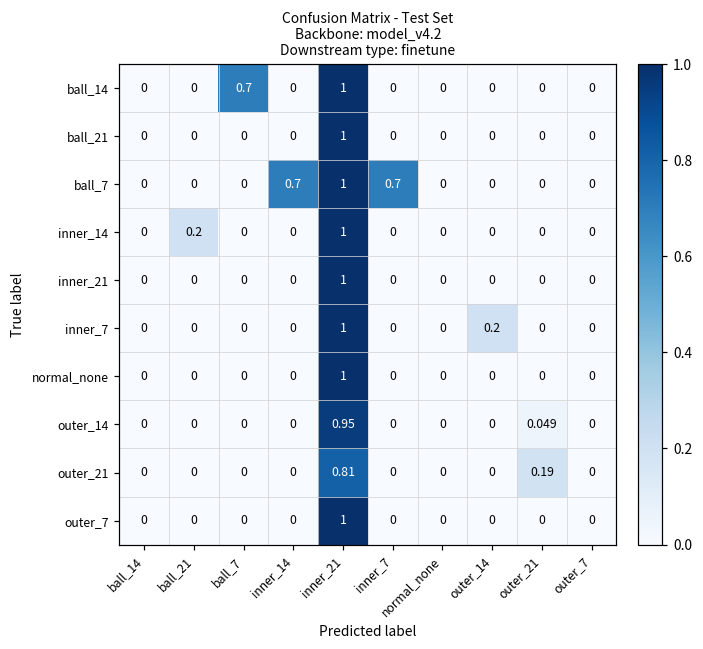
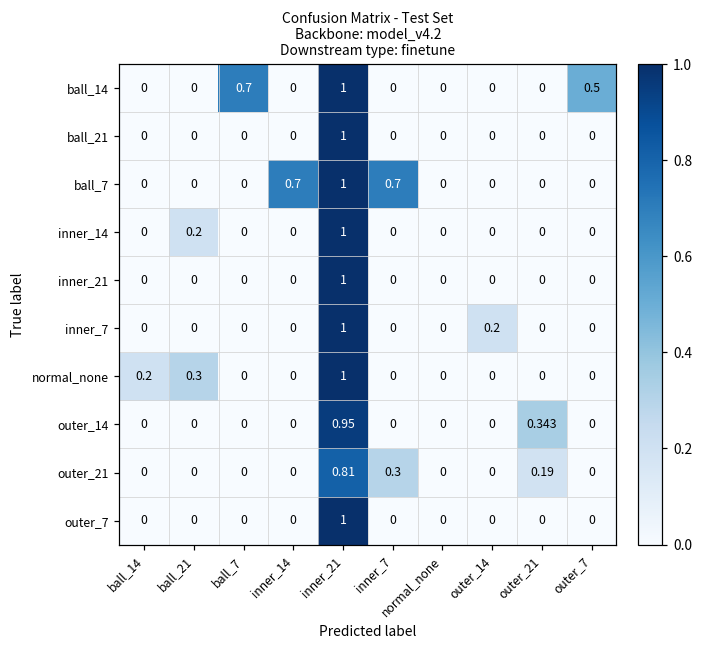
  {
    "ball_14": {
      "ball_14": 0,
      "ball_21": 0,
      "ball_7": 0.7,
      "inner_14": 0,
      "inner_21": 1,
      "inner_7": 0,
      "normal_none": 0,
      "outer_14": 0,
      "outer_21": 0,
-     "outer_7": 0
+     "outer_7": 0.5
    },
    "ball_21": {
      "ball_14": 0,
      "ball_21": 0,
      "ball_7": 0,
      "inner_14": 0,
      "inner_21": 1,
      "inner_7": 0,
      "normal_none": 0,
      "outer_14": 0,
      "outer_21": 0,
      "outer_7": 0
    },
    "ball_7": {
      "ball_14": 0,
      "ball_21": 0,
      "ball_7": 0,
      "inner_14": 0.7,
      "inner_21": 1,
      "inner_7": 0.7,
      "normal_none": 0,
      "outer_14": 0,
      "outer_21": 0,
      "outer_7": 0
    },
    "inner_14": {
      "ball_14": 0,
      "ball_21": 0.2,
      "ball_7": 0,
      "inner_14": 0,
      "inner_21": 1,
      "inner_7": 0,
      "normal_none": 0,
      "outer_14": 0,
      "outer_21": 0,
      "outer_7": 0
    },
    "inner_21": {
      "ball_14": 0,
      "ball_21": 0,
      "ball_7": 0,
      "inner_14": 0,
      "inner_21": 1,
      "inner_7": 0,
      "normal_none": 0,
      "outer_14": 0,
      "outer_21": 0,
      "outer_7": 0
    },
    "inner_7": {
      "ball_14": 0,
      "ball_21": 0,
      "ball_7": 0,
      "inner_14": 0,
      "inner_21": 1,
      "inner_7": 0,
      "normal_none": 0,
      "outer_14": 0.2,
      "outer_21": 0,
      "outer_7": 0
    },
    "normal_none": {
-     "ball_14": 0,
-     "ball_21": 0,
+     "ball_14": 0.2,
+     "ball_21": 0.3,
      "ball_7": 0,
      "inner_14": 0,
      "inner_21": 1,
      "inner_7": 0,
      "normal_none": 0,
      "outer_14": 0,
      "outer_21": 0,
      "outer_7": 0
    },
    "outer_14": {
      "ball_14": 0,
      "ball_21": 0,
      "ball_7": 0,
      "inner_14": 0,
      "inner_21": 0.95,
      "inner_7": 0,
      "normal_none": 0,
      "outer_14": 0,
-     "outer_21": 0.049,
+     "outer_21": 0.343,
      "outer_7": 0
    },
    "outer_21": {
      "ball_14": 0,
      "ball_21": 0,
      "ball_7": 0,
      "inner_14": 0,
      "inner_21": 0.81,
-     "inner_7": 0,
+     "inner_7": 0.3,
      "normal_none": 0,
      "outer_14": 0,
      "outer_21": 0.19,
      "outer_7": 0
    },
    "outer_7": {
      "ball_14": 0,
      "ball_21": 0,
      "ball_7": 0,
      "inner_14": 0,
      "inner_21": 1,
      "inner_7": 0,
      "normal_none": 0,
      "outer_14": 0,
      "outer_21": 0,
      "outer_7": 0
    }
  }
